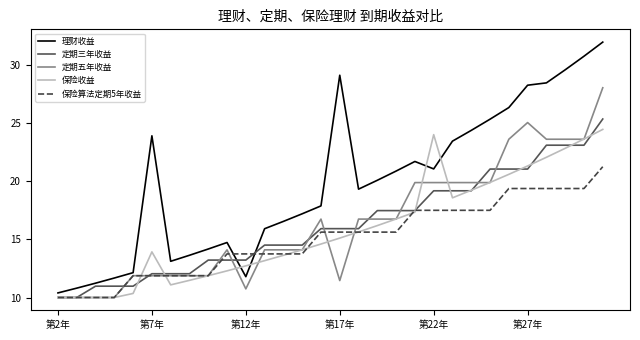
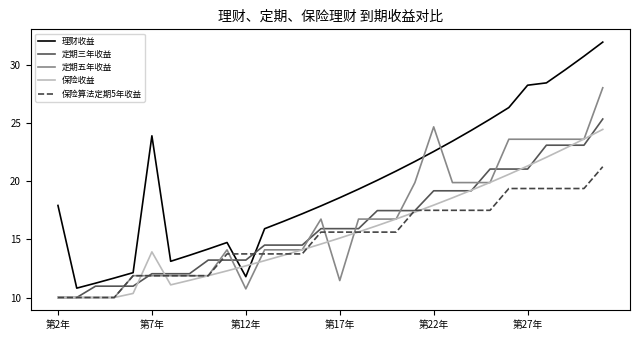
  {
    "理财收益": {
-     "第2年": 10.4,
+     "第2年": 17.9,
      "第7年": 23.9,
      "第12年": 11.8,
-     "第17年": 29.1,
-     "第22年": 21.1,
+     "第17年": 18.6,
+     "第22年": 22.6,
      "第27年": 28.3
    },
    "定期五年收益": {
      "第12年": 10.7,
      "第17年": 11.5,
-     "第22年": 19.9,
-     "第27年": 25.0
+     "第22年": 24.7,
+     "第27年": 23.6
    },
    "保险收益": {
      "第7年": 13.9,
      "第12年": 12.7,
      "第17年": 15.1,
-     "第22年": 24.0,
+     "第22年": 17.9,
      "第27年": 21.3
    }
  }
